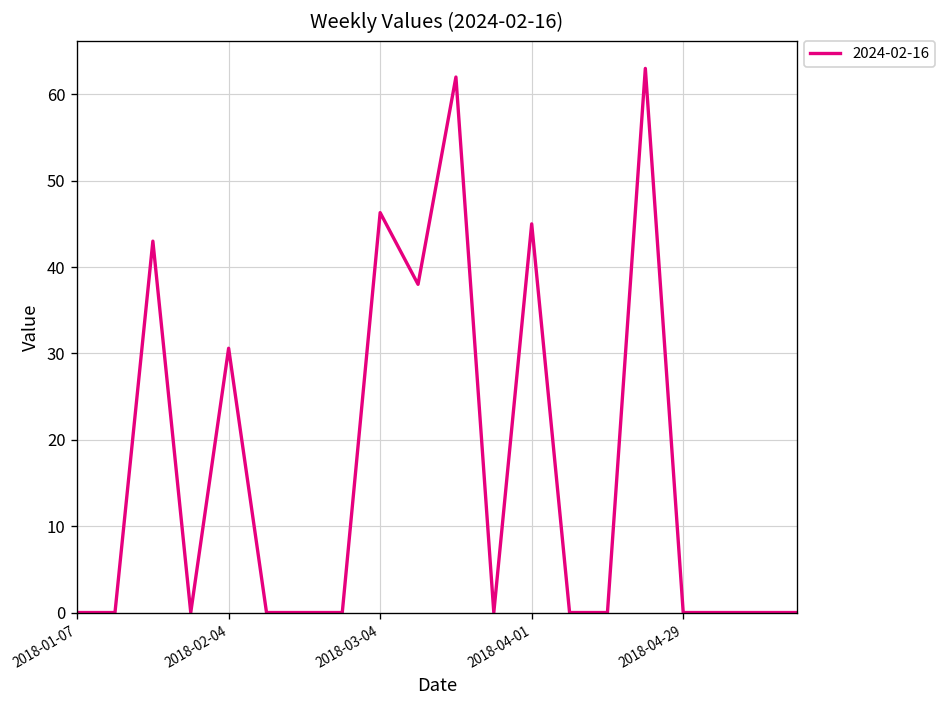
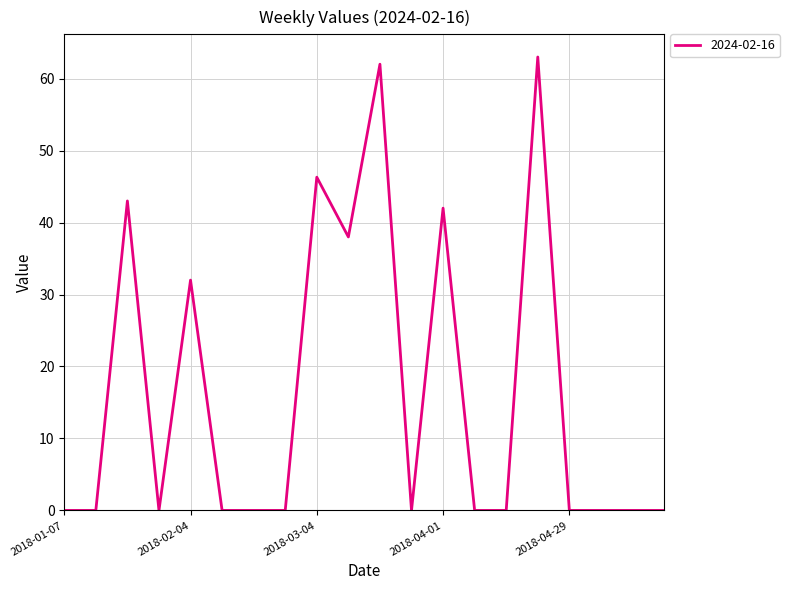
  {
    "2018-01-07": 0,
-   "2018-02-04": 31,
+   "2018-02-04": 32,
    "2018-03-04": 46,
-   "2018-04-01": 45,
+   "2018-04-01": 42,
    "2018-04-29": 0
  }
